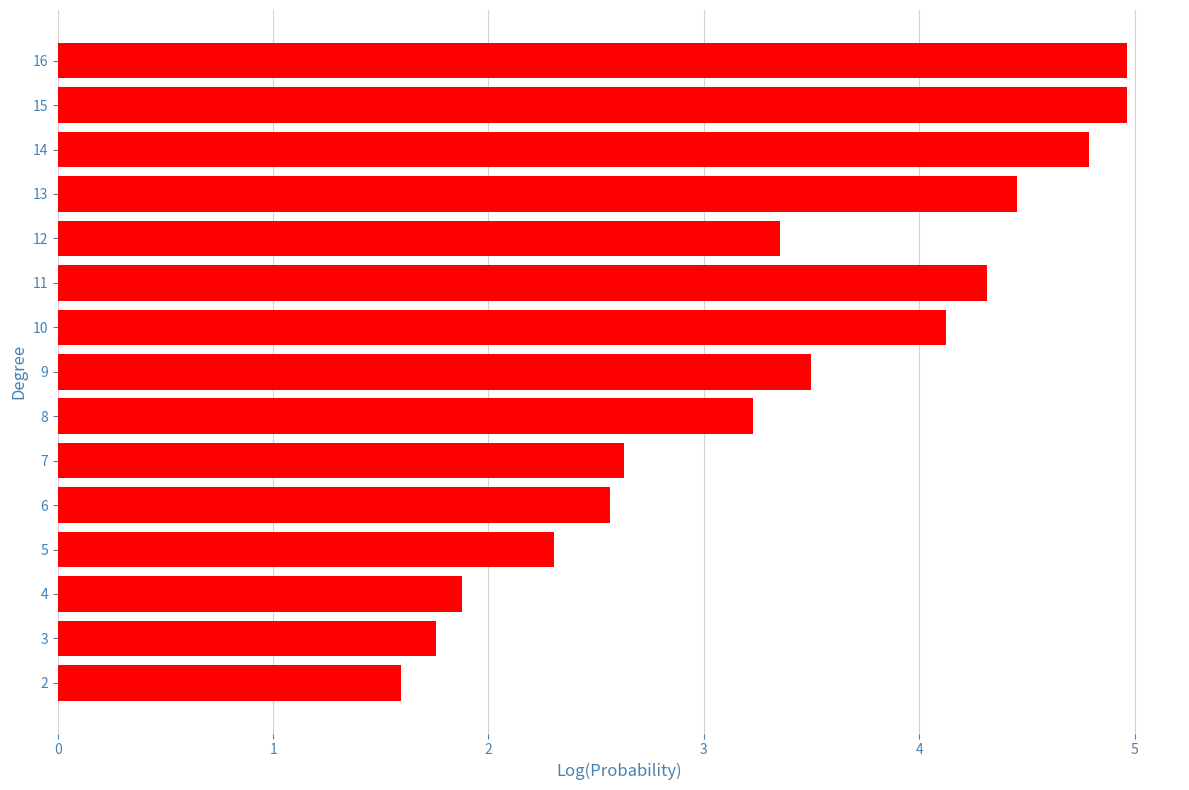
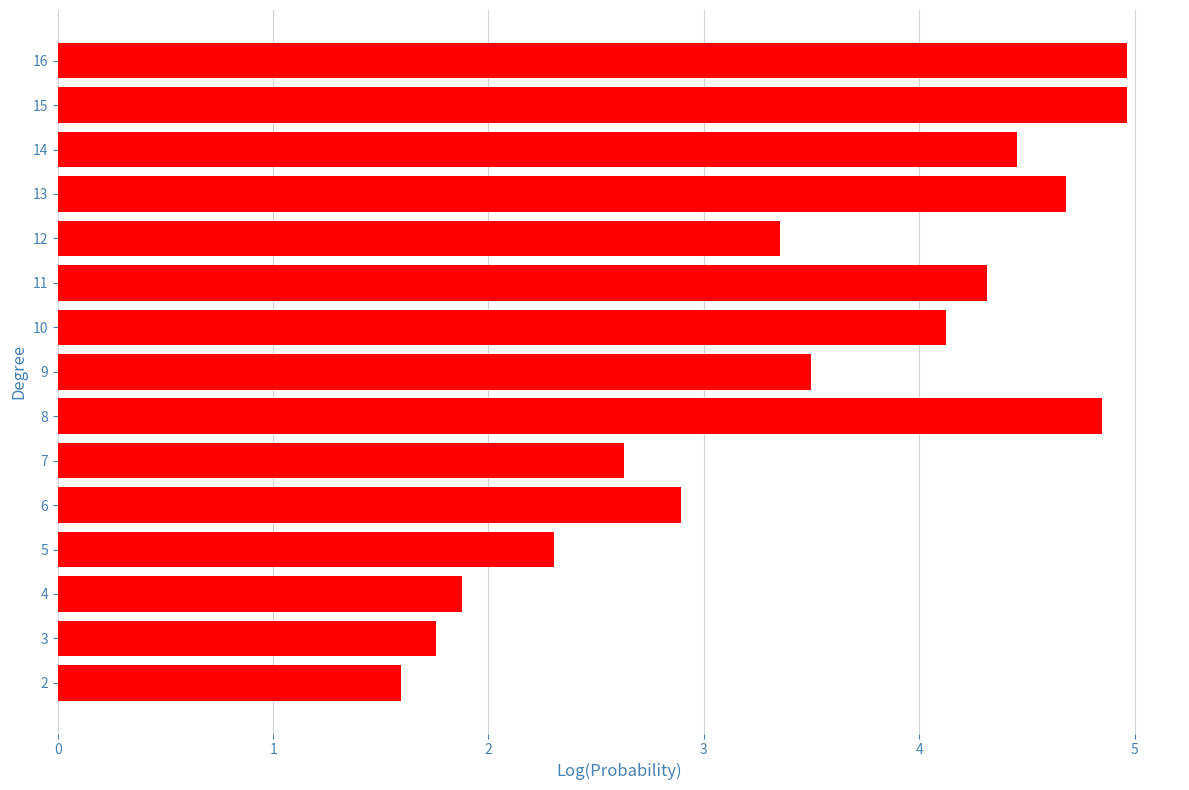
  {
    "16": 4.96,
    "15": 4.96,
-   "14": 4.79,
-   "13": 4.45,
+   "14": 4.45,
+   "13": 4.68,
    "12": 3.35,
    "11": 4.32,
    "10": 4.12,
    "9": 3.50,
-   "8": 3.23,
+   "8": 4.85,
    "7": 2.63,
-   "6": 2.56,
+   "6": 2.90,
    "5": 2.30,
    "4": 1.88,
    "3": 1.76,
    "2": 1.60
  }
